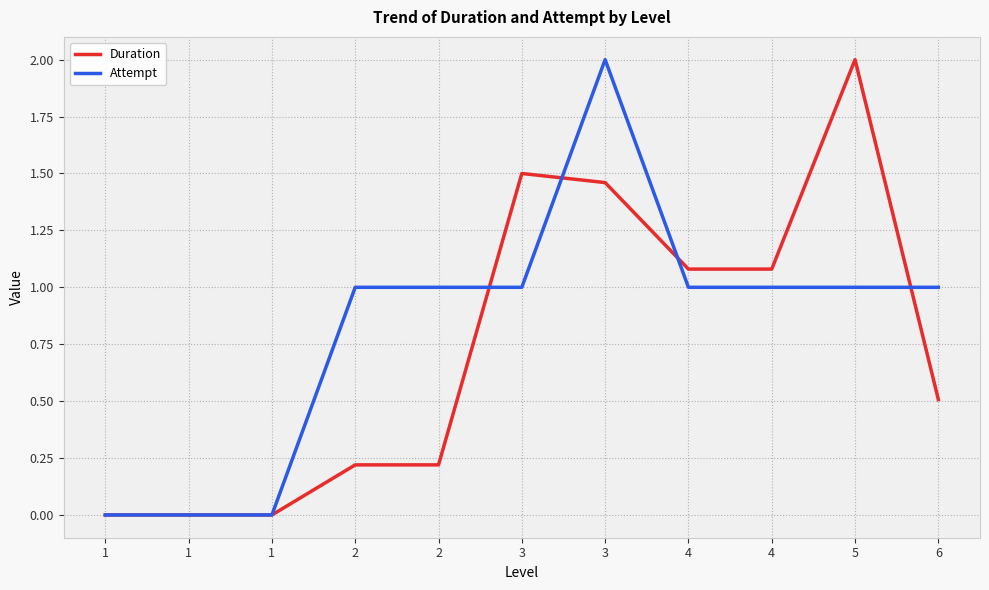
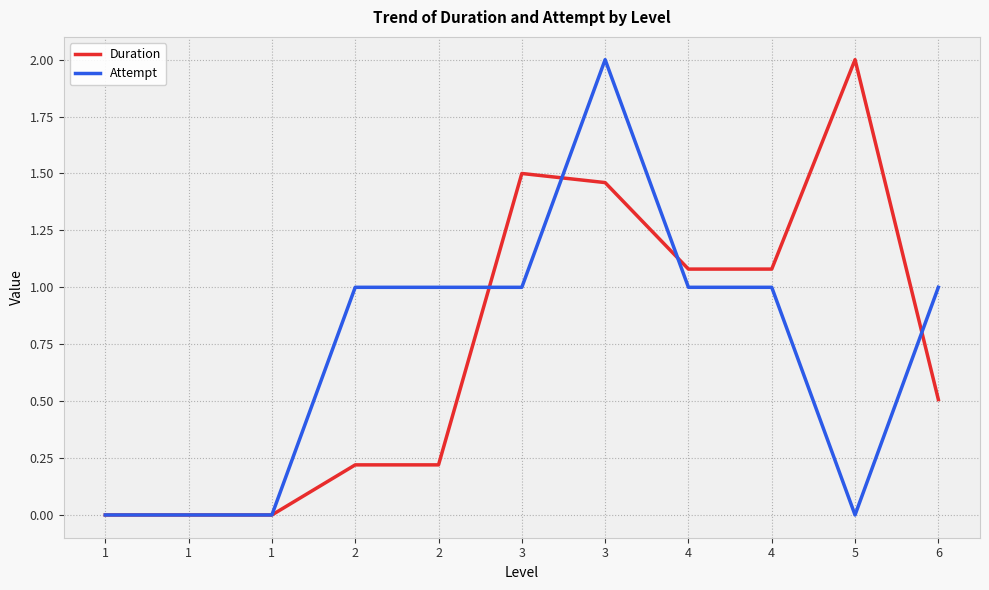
  {
    "Duration": {
      "5": 2,
      "6": 0.51
    },
    "Attempt": {
-     "5": 1,
+     "5": 0,
      "6": 1
    }
  }
